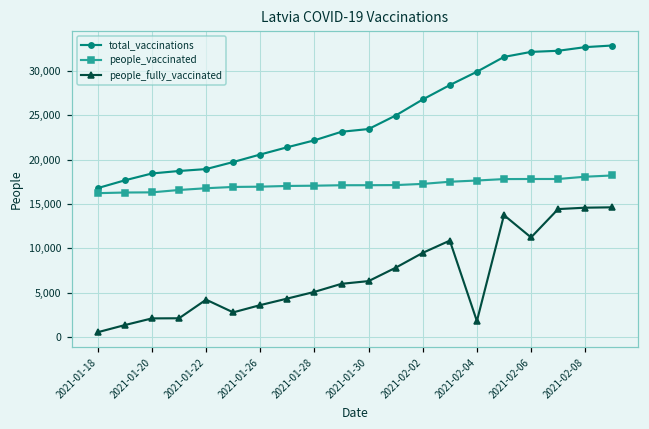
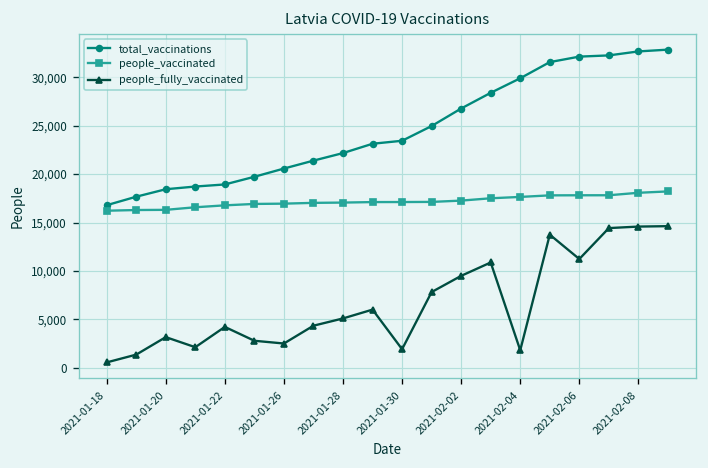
  {
    "people_fully_vaccinated": {
      "2021-01-18": "1,000",
-     "2021-01-20": "2,000",
+     "2021-01-20": "3,000",
      "2021-01-22": "4,000",
-     "2021-01-26": "4,000",
+     "2021-01-26": "3,000",
      "2021-01-28": "5,000",
-     "2021-01-30": "6,000",
+     "2021-01-30": "2,000",
      "2021-02-02": "10,000",
      "2021-02-04": "2,000",
      "2021-02-06": "11,000",
      "2021-02-08": "15,000"
    }
  }
